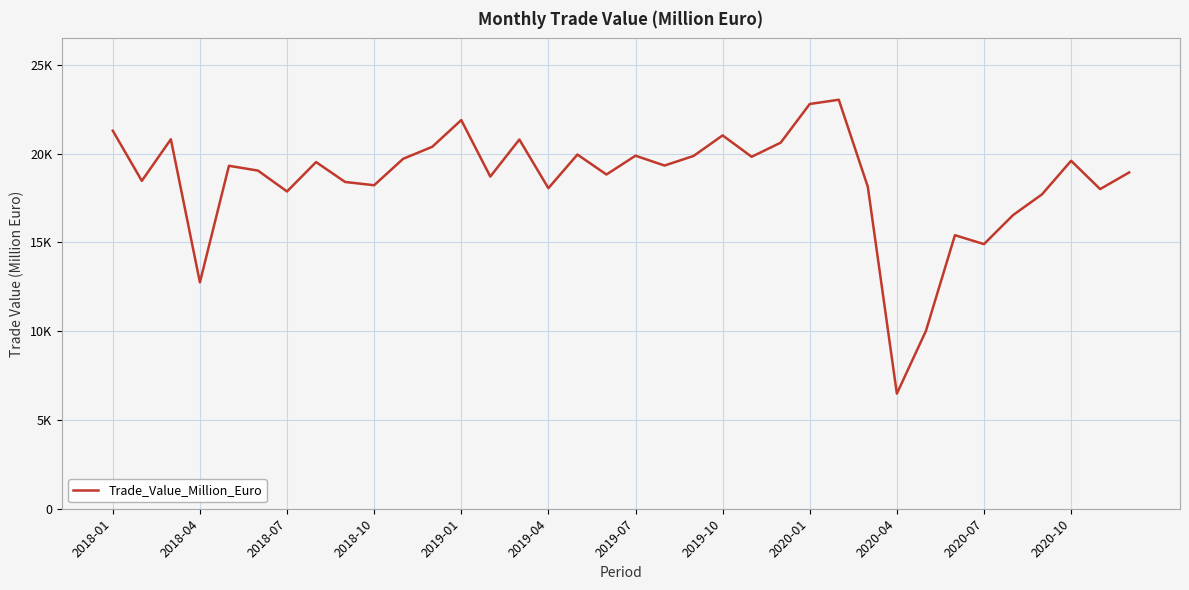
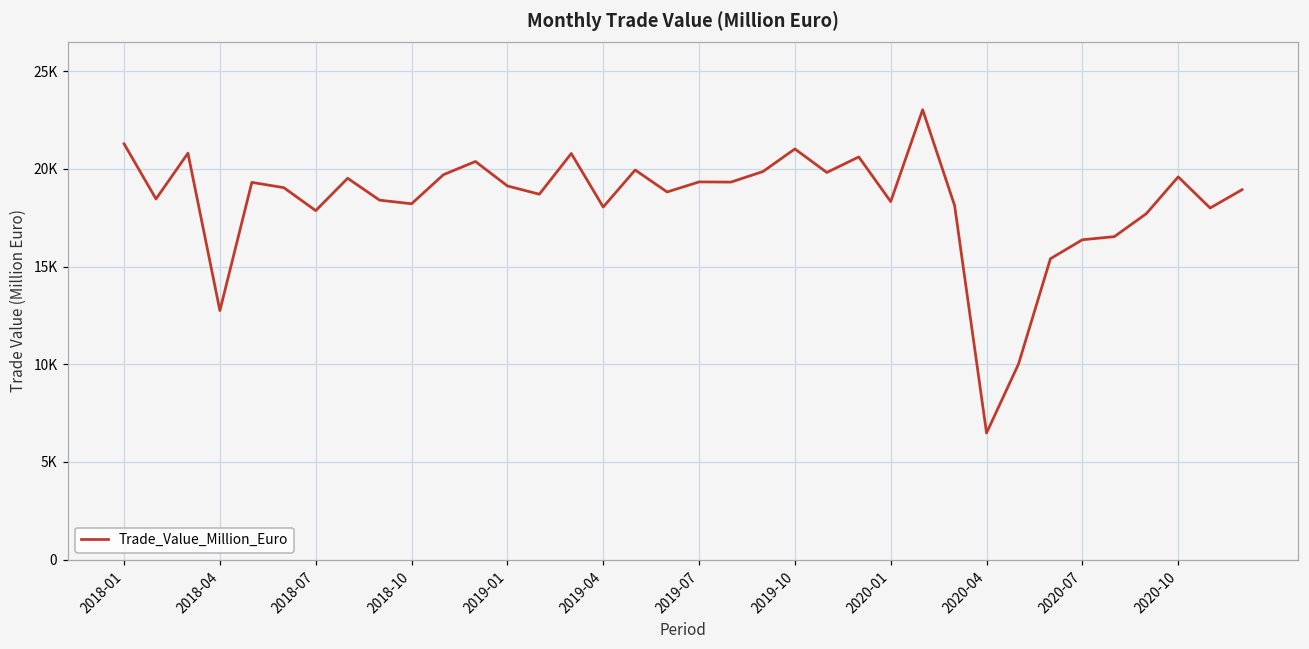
  {
    "2018-01": 21300,
    "2018-04": 12700,
    "2018-07": 17900,
    "2018-10": 18200,
-   "2019-01": 21900,
+   "2019-01": 19100,
    "2019-04": 18100,
-   "2019-07": 19900,
+   "2019-07": 19300,
    "2019-10": 21000,
-   "2020-01": 22800,
+   "2020-01": 18300,
    "2020-04": 6500,
-   "2020-07": 14900,
+   "2020-07": 16400,
    "2020-10": 19600
  }
